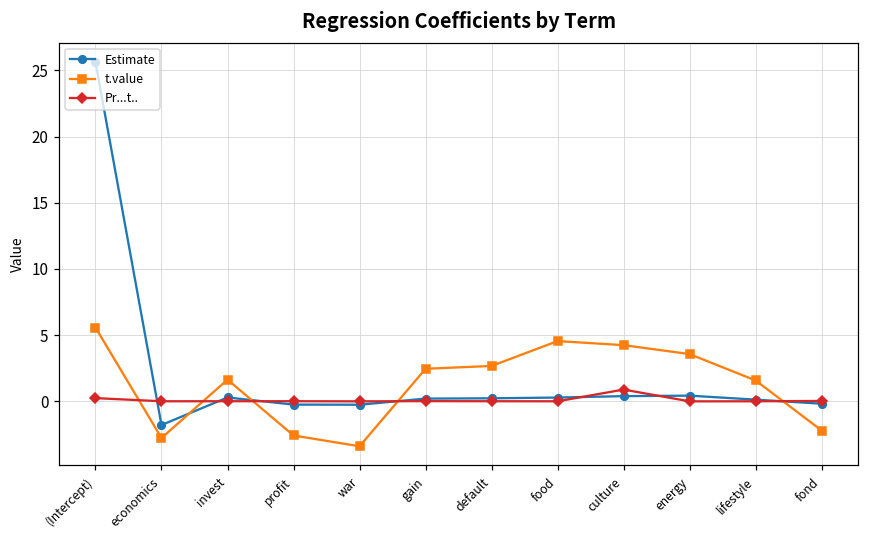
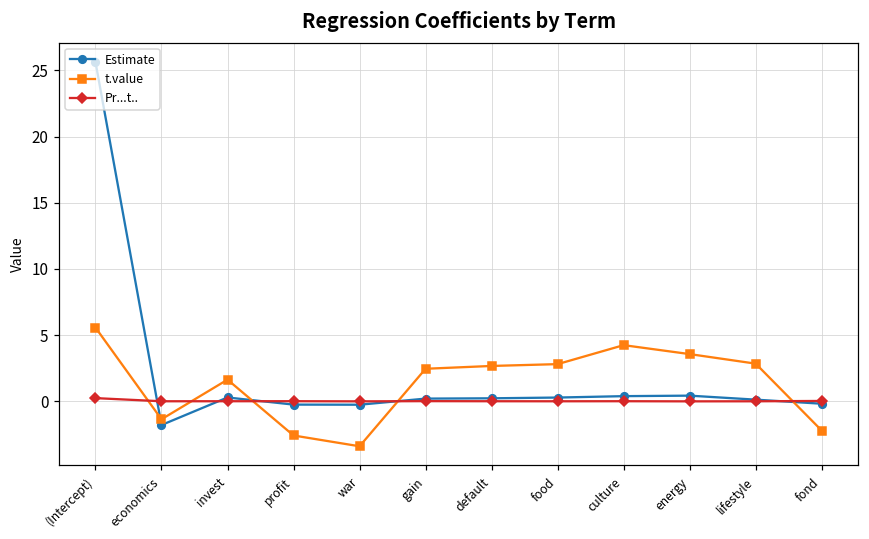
  {
    "Estimate": {
      "economics": -1.8,
      "invest": 0.3,
      "profit": -0.2,
      "war": -0.3,
      "default": 0.2,
      "food": 0.3,
      "culture": 0.4,
      "energy": 0.4
    },
    "t.value": {
      "(Intercept)": 5.6,
-     "economics": -2.8,
+     "economics": -1.4,
      "invest": 1.6,
      "profit": -2.6,
      "war": -3.4,
      "gain": 2.5,
      "default": 2.7,
-     "food": 4.6,
+     "food": 2.8,
      "culture": 4.2,
      "energy": 3.6,
-     "lifestyle": 1.6,
+     "lifestyle": 2.8,
      "fond": -2.2
    },
    "Pr...t..": {
      "(Intercept)": 0.2,
      "economics": 0.0,
      "invest": 0.0,
      "profit": 0.0,
      "war": 0.0,
      "default": 0.0,
      "food": 0.0,
-     "culture": 0.9,
+     "culture": 0.0,
      "energy": 0.0
    }
  }
